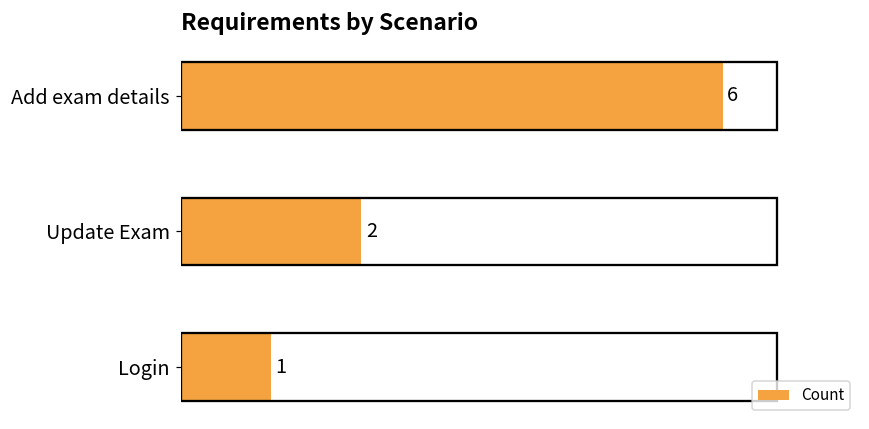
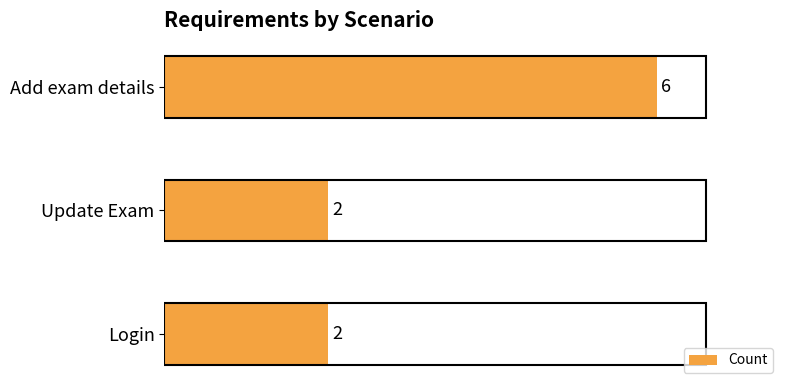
  {
    "Add exam details": 6,
    "Update Exam": 2,
-   "Login": 1
+   "Login": 2
  }
